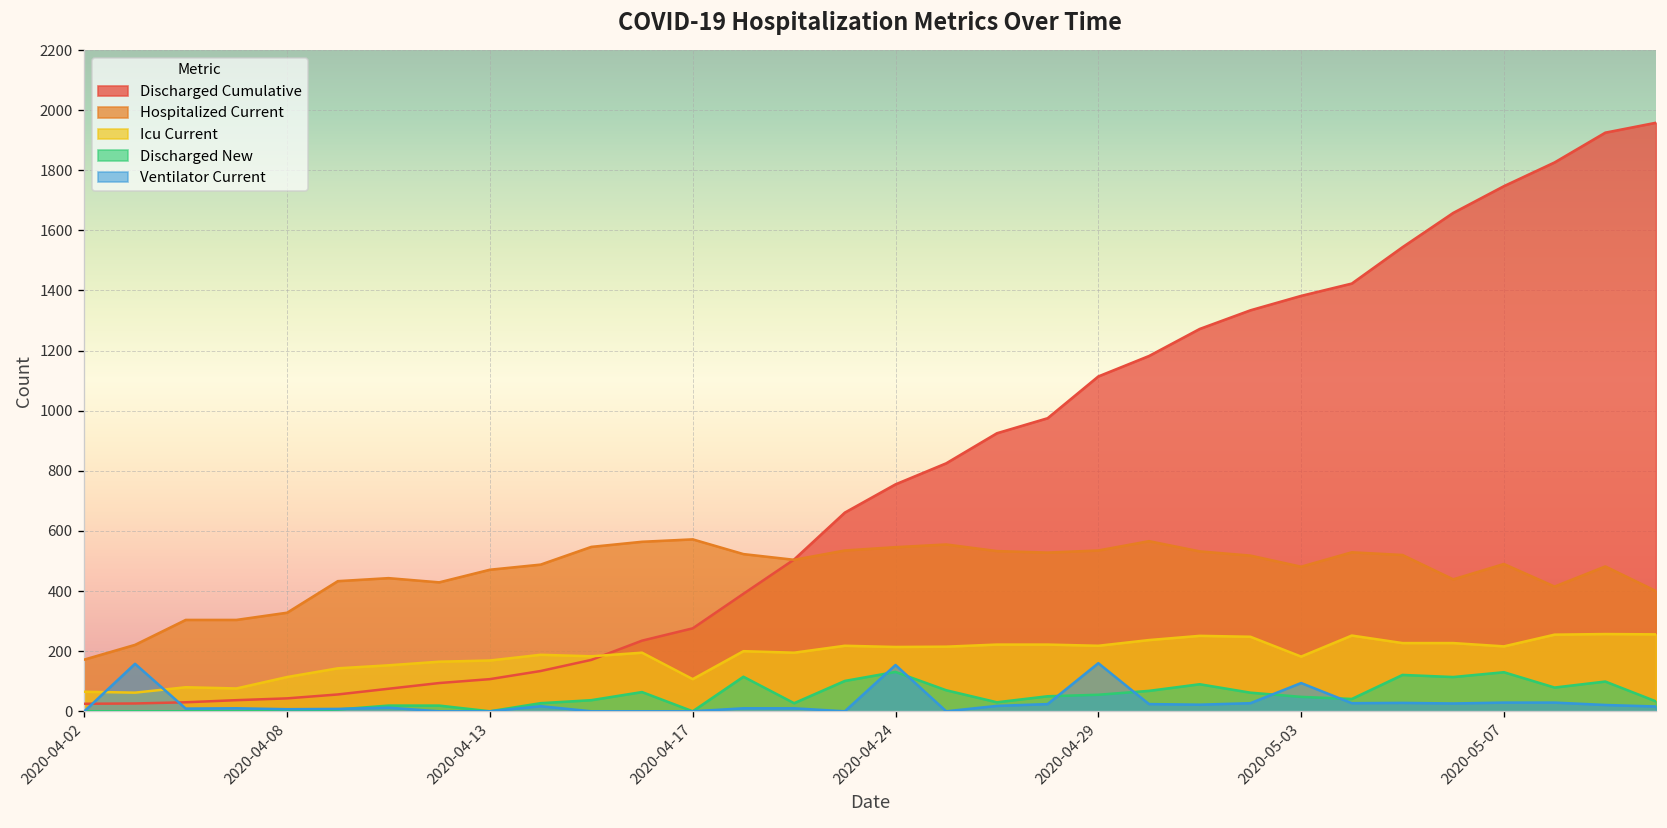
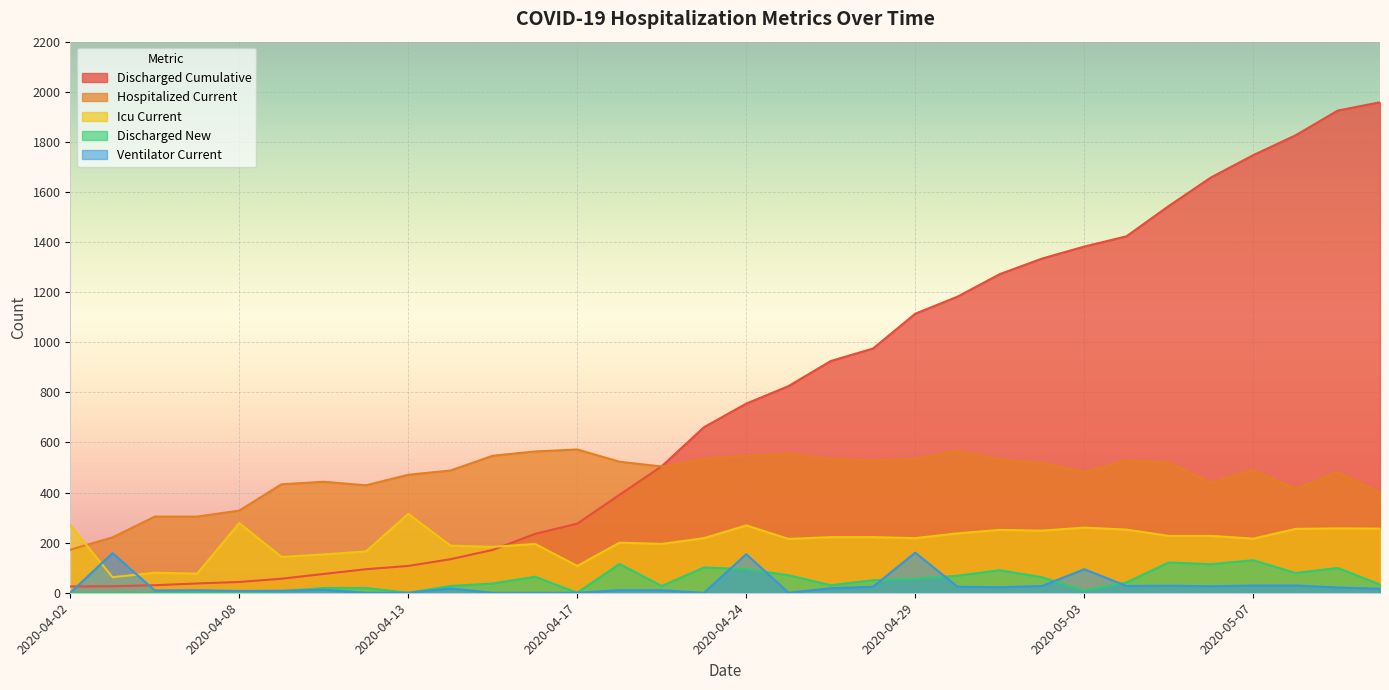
  {
    "Icu Current": {
-     "2020-04-02": 70,
-     "2020-04-08": 110,
-     "2020-04-13": 170,
+     "2020-04-02": 270,
+     "2020-04-08": 280,
+     "2020-04-13": 320,
      "2020-04-17": 110,
-     "2020-04-24": 210,
+     "2020-04-24": 270,
      "2020-04-29": 220,
-     "2020-05-03": 180,
+     "2020-05-03": 260,
      "2020-05-07": 220
    },
    "Discharged New": {
-     "2020-04-24": 130,
+     "2020-04-24": 90,
      "2020-04-29": 60,
-     "2020-05-03": 50,
+     "2020-05-03": 10,
      "2020-05-07": 130
    },
    "Ventilator Current": {
      "2020-04-24": 150,
      "2020-04-29": 160,
      "2020-05-03": 90,
      "2020-05-07": 30
    }
  }
